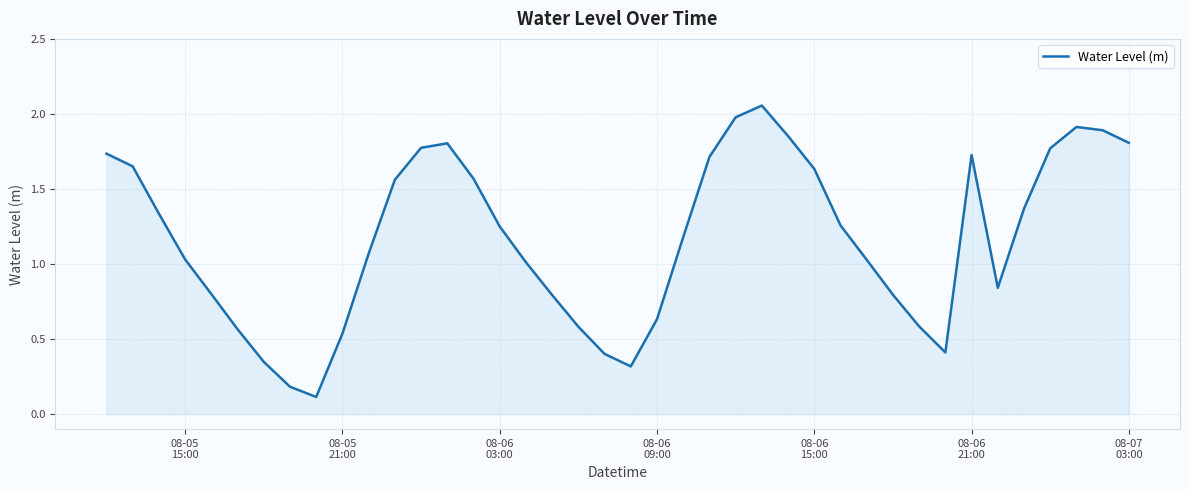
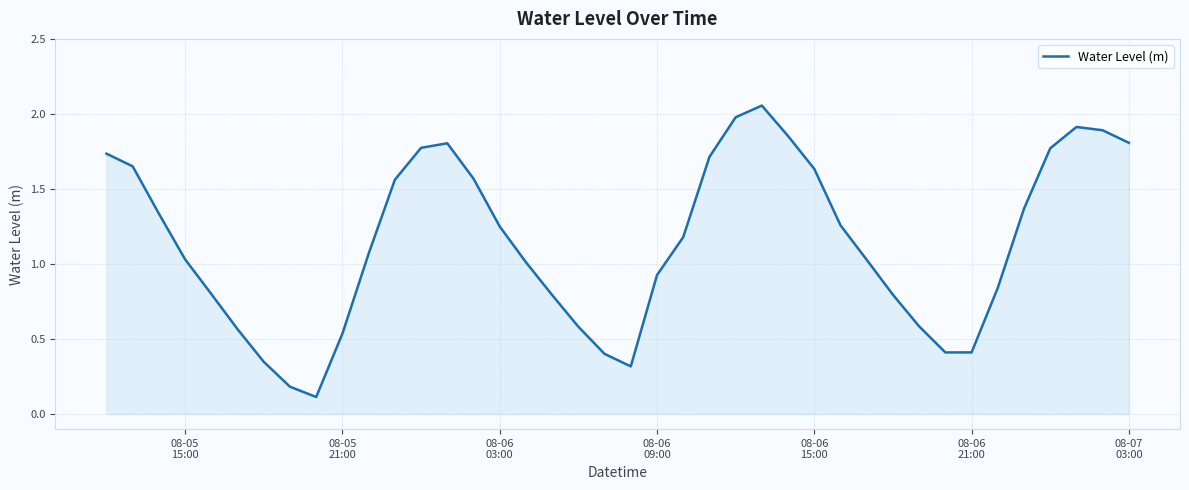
  {
    "08-05 15:00": 1.03,
    "08-05 21:00": 0.54,
    "08-06 03:00": 1.25,
-   "08-06 09:00": 0.63,
+   "08-06 09:00": 0.93,
    "08-06 15:00": 1.63,
-   "08-06 21:00": 1.73,
+   "08-06 21:00": 0.41,
    "08-07 03:00": 1.81
  }
